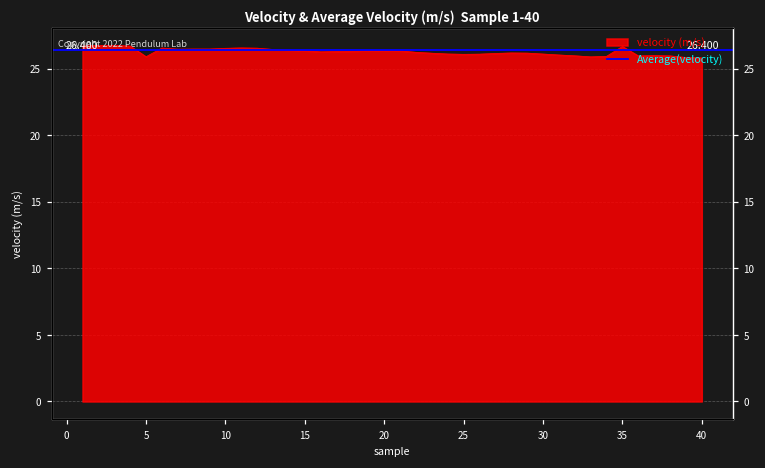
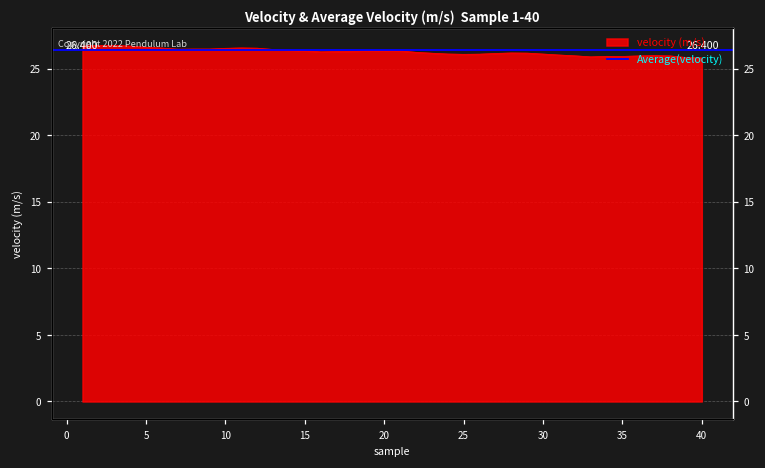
  {
-   "5": 25.9,
+   "5": 26.6,
    "10": 26.5,
    "15": 26.3,
    "20": 26.4,
    "25": 26.1,
    "30": 26.1,
-   "35": 26.7
+   "35": 25.9
  }
